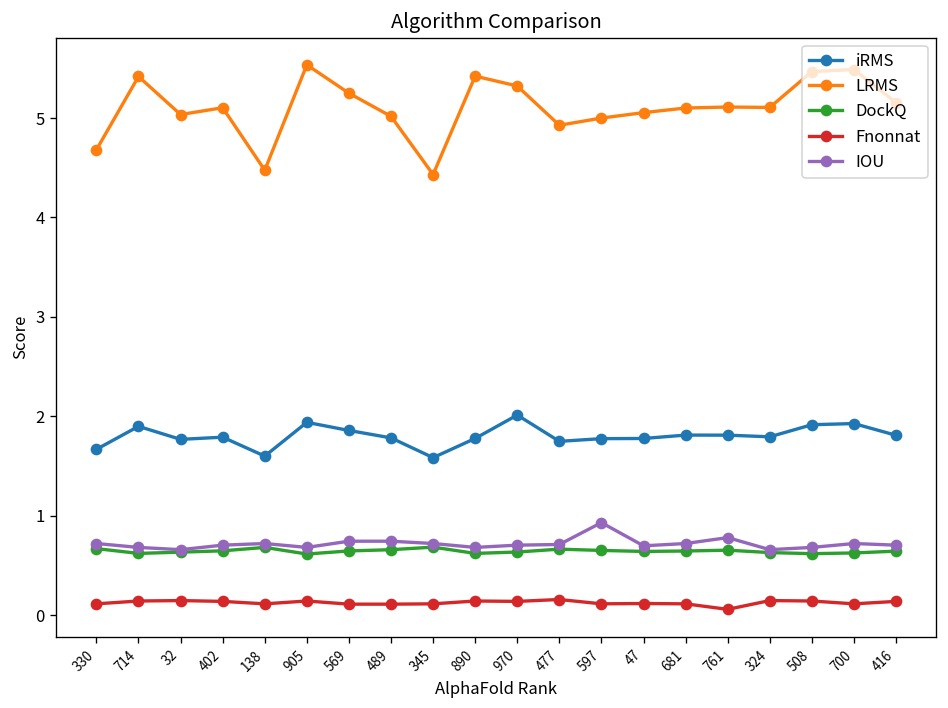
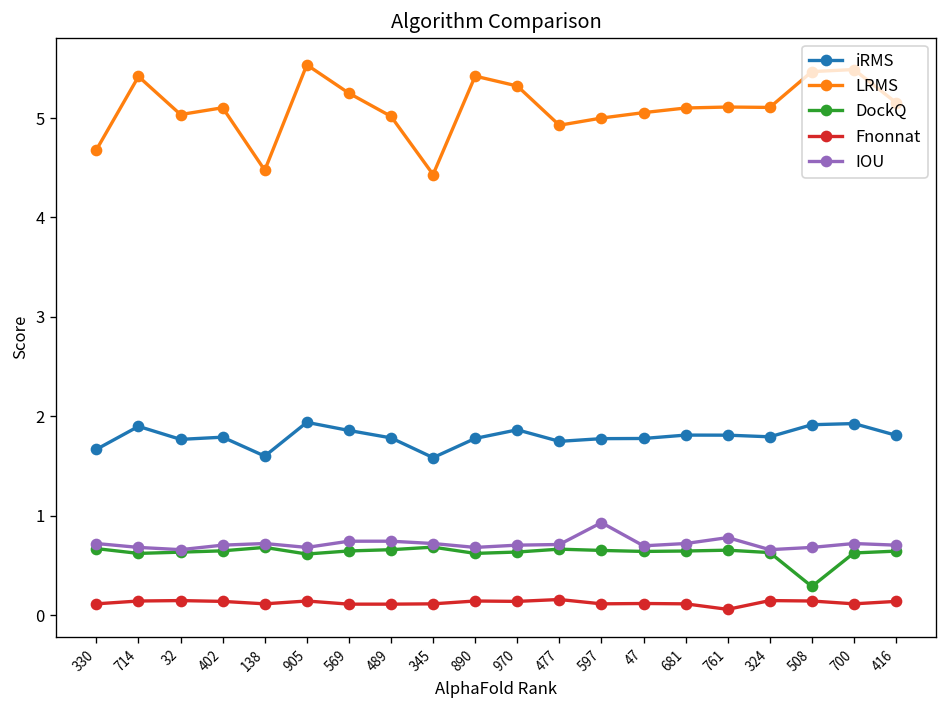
  {
    "iRMS": {
      "330": 1.7,
      "714": 1.9,
      "32": 1.8,
      "402": 1.8,
      "138": 1.6,
      "905": 1.9,
      "569": 1.9,
      "489": 1.8,
      "345": 1.6,
      "890": 1.8,
-     "970": 2.0,
+     "970": 1.9,
      "477": 1.7,
      "597": 1.8,
      "47": 1.8,
      "681": 1.8,
      "761": 1.8,
      "324": 1.8,
      "508": 1.9,
      "700": 1.9,
      "416": 1.8
    },
    "LRMS": {
      "330": 4.7,
      "714": 5.4,
      "32": 5.0,
      "402": 5.1,
      "138": 4.5,
      "905": 5.5,
      "569": 5.3,
      "489": 5.0,
      "345": 4.4,
      "890": 5.4,
      "970": 5.3,
      "477": 4.9,
      "597": 5.0,
      "47": 5.1,
      "681": 5.1,
      "761": 5.1,
      "324": 5.1
    },
    "DockQ": {
      "330": 0.7,
      "714": 0.6,
      "402": 0.6,
      "138": 0.7,
      "905": 0.6,
      "569": 0.6,
      "489": 0.7,
      "345": 0.7,
      "890": 0.6,
      "970": 0.6,
      "477": 0.7,
      "597": 0.7,
      "47": 0.6,
      "681": 0.6,
      "761": 0.7,
-     "508": 0.6,
+     "508": 0.3,
      "700": 0.6,
      "416": 0.6
    },
    "Fnonnat": {
      "330": 0.1,
      "714": 0.1,
      "32": 0.1,
      "402": 0.1,
      "138": 0.1,
      "905": 0.1,
      "569": 0.1,
      "489": 0.1,
      "345": 0.1,
      "890": 0.1,
      "970": 0.1,
      "477": 0.2,
      "597": 0.1,
      "47": 0.1,
      "681": 0.1,
      "761": 0.1,
      "324": 0.1,
      "508": 0.1,
      "700": 0.1,
      "416": 0.1
    },
    "IOU": {
      "330": 0.7,
      "714": 0.7,
      "402": 0.7,
      "138": 0.7,
      "905": 0.7,
      "569": 0.7,
      "489": 0.7,
      "345": 0.7,
      "890": 0.7,
      "970": 0.7,
      "477": 0.7,
      "597": 0.9,
      "47": 0.7,
      "681": 0.7,
      "761": 0.8,
      "508": 0.7,
      "700": 0.7,
      "416": 0.7
    }
  }
